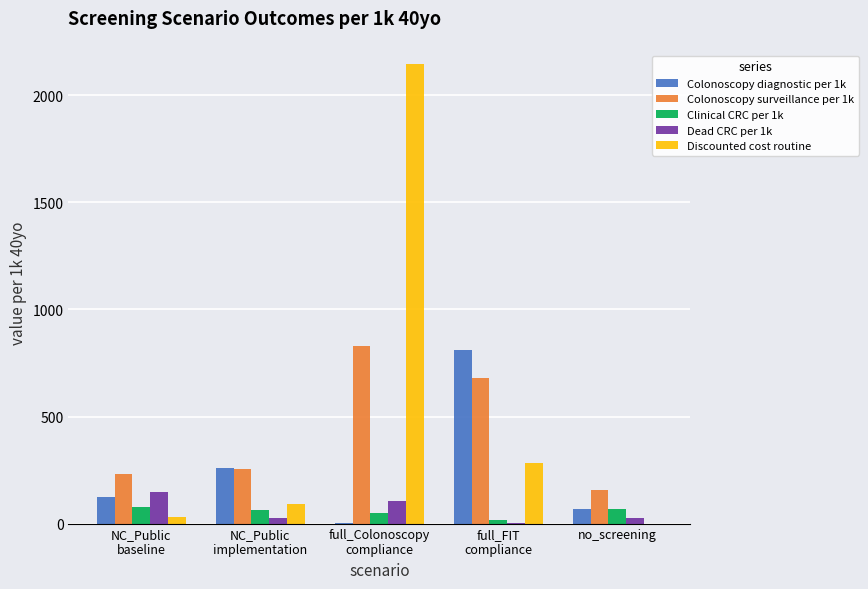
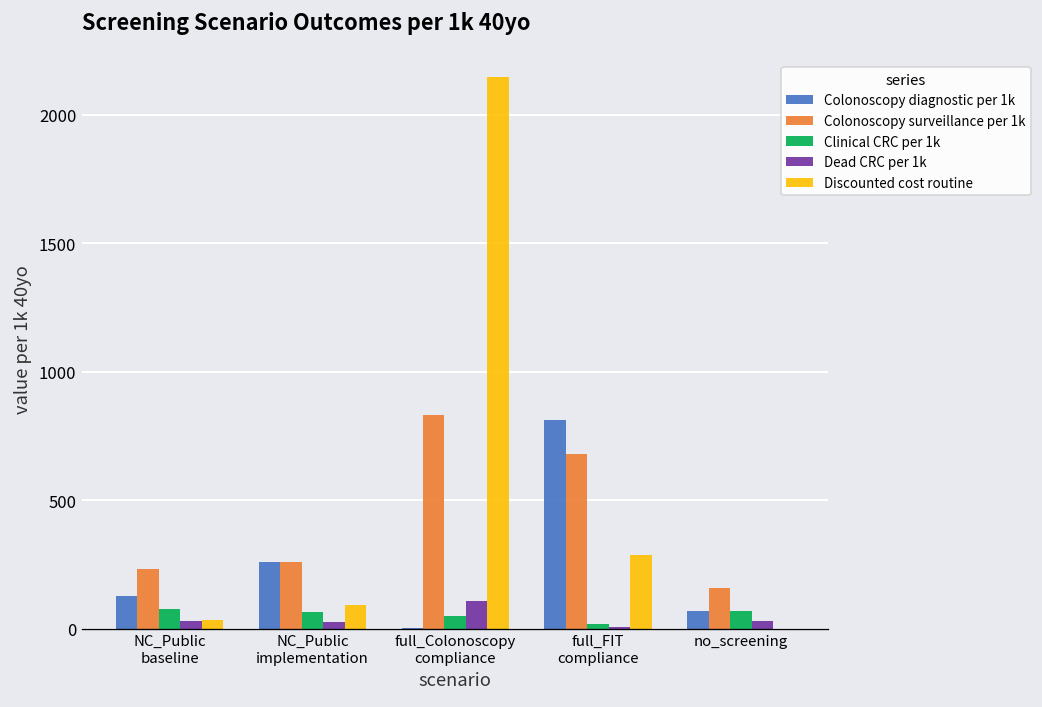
  {
    "Colonoscopy diagnostic per 1k": {
      "NC_Public baseline": 120,
      "NC_Public implementation": 260,
      "full_FIT compliance": 810,
      "no_screening": 70
    },
    "Colonoscopy surveillance per 1k": {
      "NC_Public baseline": 230,
      "NC_Public implementation": 260,
      "full_Colonoscopy compliance": 830,
      "full_FIT compliance": 680,
      "no_screening": 160
    },
    "Clinical CRC per 1k": {
      "NC_Public baseline": 80,
      "NC_Public implementation": 60,
      "full_Colonoscopy compliance": 50,
      "full_FIT compliance": 20,
      "no_screening": 70
    },
    "Dead CRC per 1k": {
-     "NC_Public baseline": 150,
+     "NC_Public baseline": 30,
      "NC_Public implementation": 30,
      "full_Colonoscopy compliance": 110,
      "no_screening": 30
    },
    "Discounted cost routine": {
      "NC_Public baseline": 30,
      "NC_Public implementation": 90,
      "full_Colonoscopy compliance": 2150,
      "full_FIT compliance": 290,
      "no_screening": 0
    }
  }
